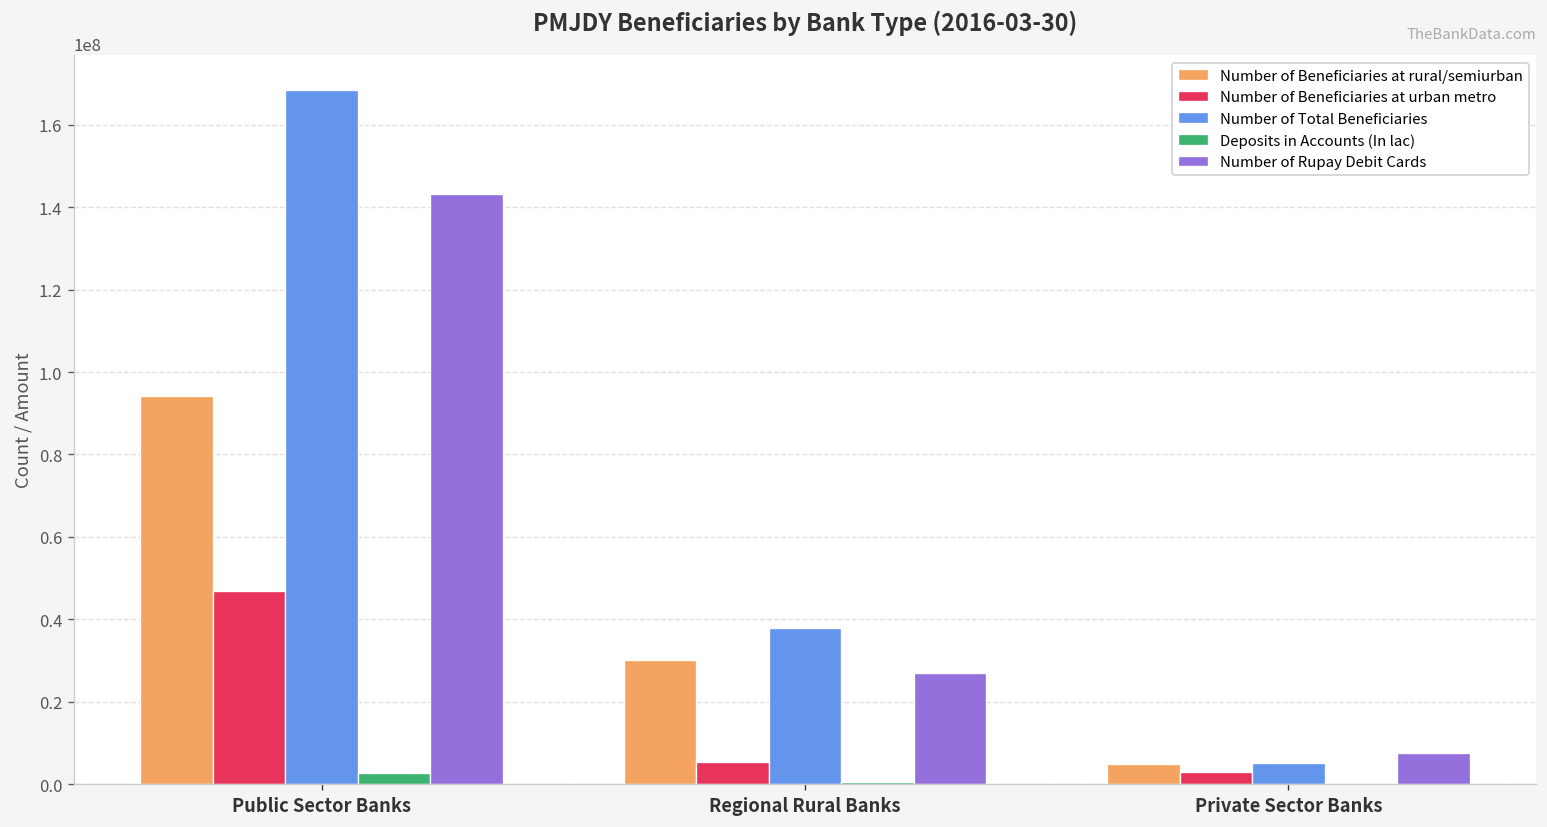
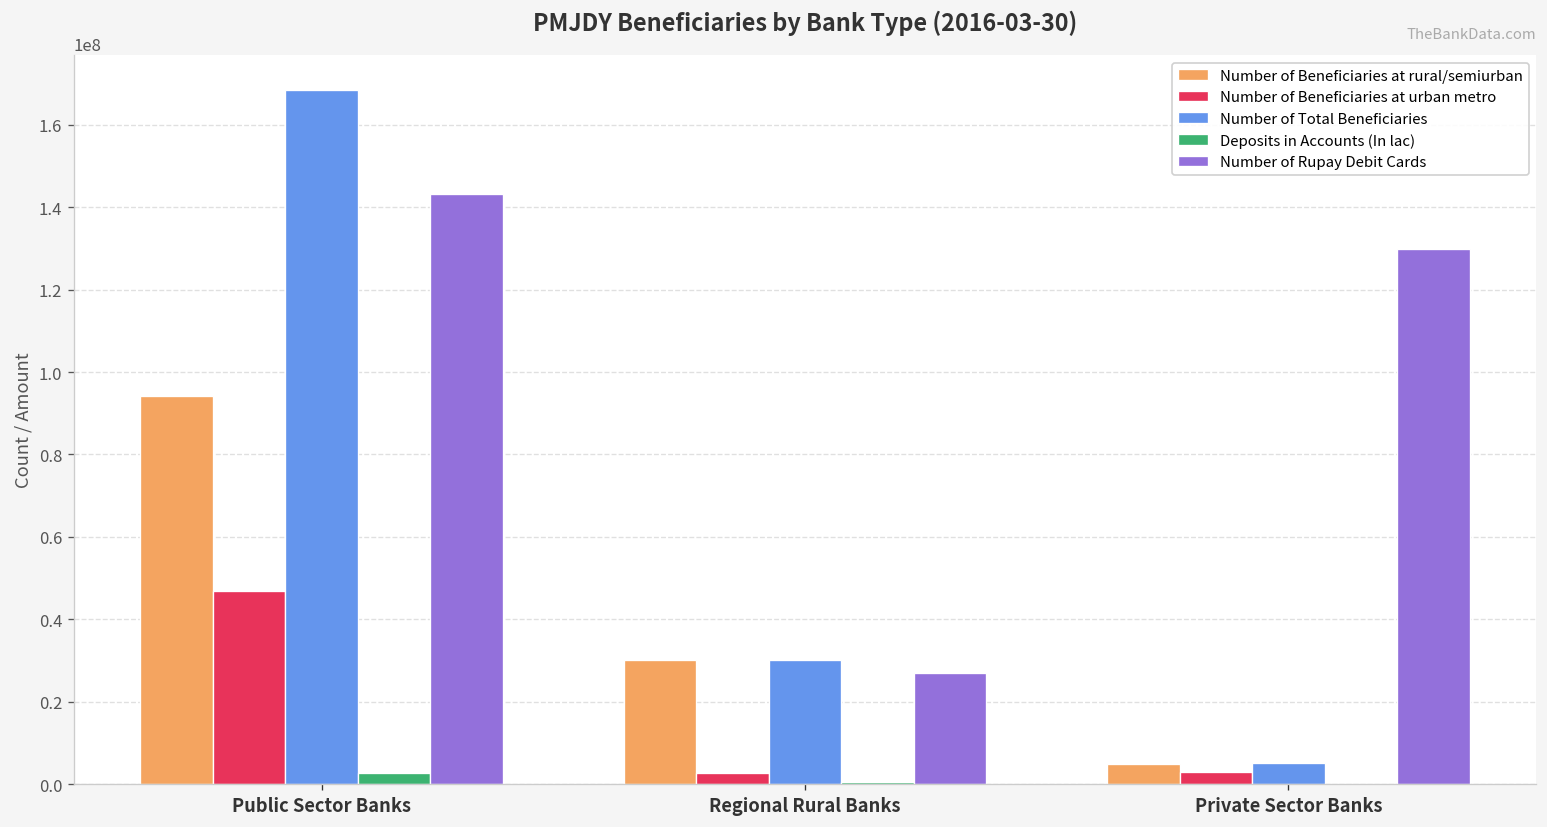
  {
    "Number of Beneficiaries at rural/semiurban": {
      "Public Sector Banks": 94000000,
      "Regional Rural Banks": 30000000,
      "Private Sector Banks": 5000000
    },
    "Number of Beneficiaries at urban metro": {
      "Public Sector Banks": 47000000,
-     "Regional Rural Banks": 5000000,
+     "Regional Rural Banks": 3000000,
      "Private Sector Banks": 3000000
    },
    "Number of Total Beneficiaries": {
      "Public Sector Banks": 168000000,
-     "Regional Rural Banks": 38000000,
+     "Regional Rural Banks": 30000000,
      "Private Sector Banks": 5000000
    },
    "Deposits in Accounts (In lac)": {
      "Public Sector Banks": 3000000
    },
    "Number of Rupay Debit Cards": {
      "Public Sector Banks": 143000000,
      "Regional Rural Banks": 27000000,
-     "Private Sector Banks": 7000000
+     "Private Sector Banks": 130000000
    }
  }
